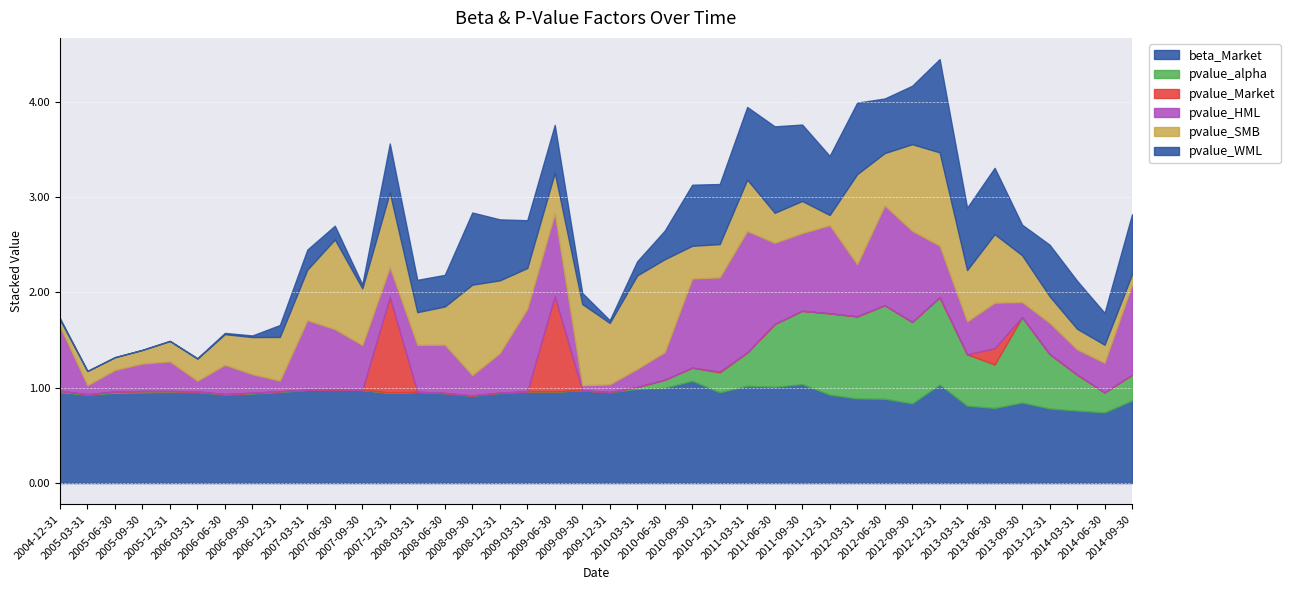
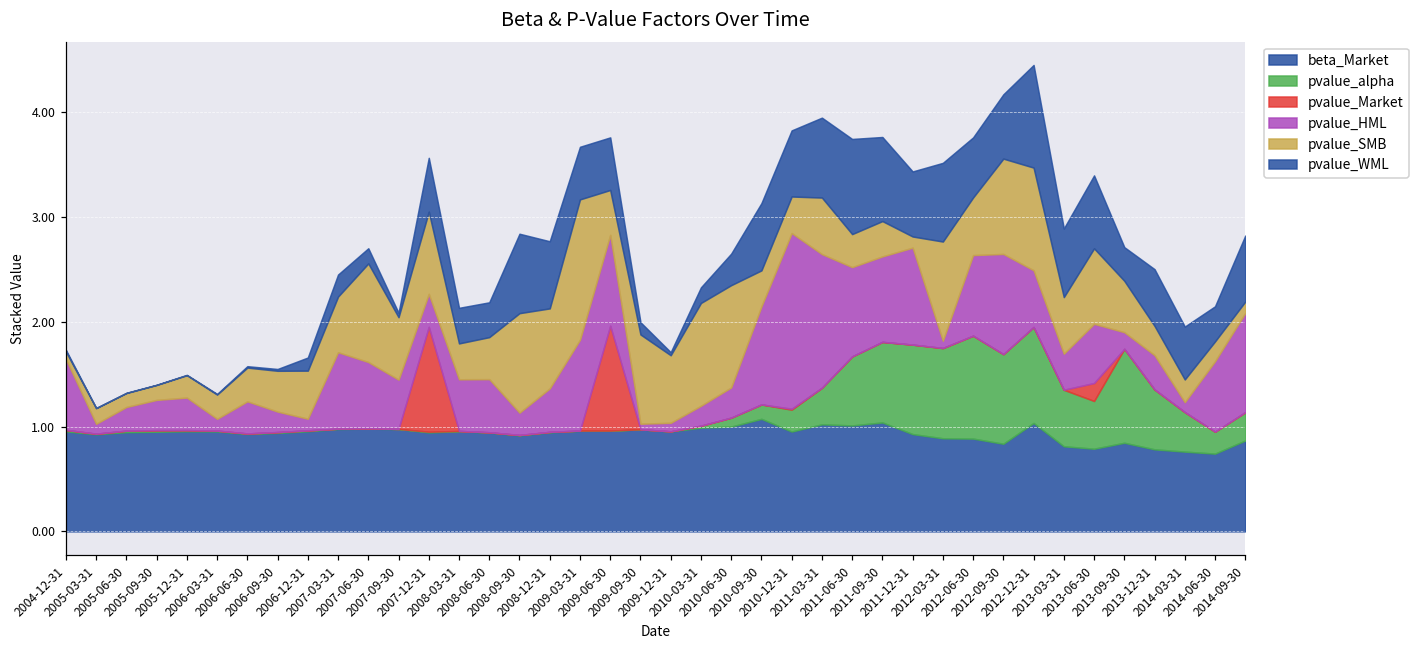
  {
    "pvalue_alpha": {
      "2013-06-30": 0.5
    },
    "pvalue_Market": {
      "2007-12-31": 1.0,
      "2009-06-30": 1.0,
      "2013-06-30": 0.2
    },
    "pvalue_HML": {
      "2004-12-31": 0.7,
      "2005-03-31": 0.1,
      "2005-06-30": 0.2,
      "2005-09-30": 0.3,
      "2005-12-31": 0.3,
      "2006-03-31": 0.1,
      "2006-06-30": 0.3,
      "2006-09-30": 0.2,
      "2006-12-31": 0.1,
      "2007-03-31": 0.7,
      "2007-06-30": 0.6,
      "2007-09-30": 0.5,
      "2007-12-31": 0.3,
      "2008-03-31": 0.5,
      "2008-06-30": 0.5,
      "2008-09-30": 0.2,
      "2008-12-31": 0.4,
      "2009-03-31": 0.9,
      "2009-06-30": 0.9,
      "2009-09-30": 0.1,
      "2009-12-31": 0.1,
      "2010-03-31": 0.2,
      "2010-06-30": 0.3,
      "2010-09-30": 0.9,
-     "2010-12-31": 1.0,
+     "2010-12-31": 1.7,
      "2011-03-31": 1.3,
      "2011-06-30": 0.9,
      "2011-09-30": 0.8,
      "2011-12-31": 0.9,
-     "2012-03-31": 0.5,
-     "2012-06-30": 1.0,
+     "2012-03-31": 0.1,
+     "2012-06-30": 0.8,
      "2012-09-30": 1.0,
      "2012-12-31": 0.5,
      "2013-03-31": 0.3,
-     "2013-06-30": 0.5,
+     "2013-06-30": 0.6,
      "2013-09-30": 0.2,
      "2013-12-31": 0.3,
-     "2014-03-31": 0.3,
-     "2014-06-30": 0.3,
+     "2014-03-31": 0.1,
+     "2014-06-30": 0.7,
      "2014-09-30": 0.9
    },
    "pvalue_SMB": {
      "2006-12-31": 0.5,
      "2007-03-31": 0.5,
      "2007-06-30": 0.9,
      "2007-09-30": 0.6,
      "2007-12-31": 0.8,
      "2008-03-31": 0.3,
      "2008-06-30": 0.4,
      "2008-09-30": 0.9,
      "2008-12-31": 0.8,
-     "2009-03-31": 0.4,
+     "2009-03-31": 1.3,
      "2009-06-30": 0.4,
      "2009-09-30": 0.9,
      "2009-12-31": 0.6,
      "2010-03-31": 1.0,
      "2010-06-30": 1.0,
      "2010-09-30": 0.3,
      "2010-12-31": 0.3,
      "2011-03-31": 0.5,
      "2011-06-30": 0.3,
      "2011-09-30": 0.3,
      "2011-12-31": 0.1,
      "2012-03-31": 0.9,
      "2012-06-30": 0.5,
      "2012-09-30": 0.9,
      "2012-12-31": 1.0,
      "2013-03-31": 0.5,
      "2013-06-30": 0.7,
      "2013-09-30": 0.5,
      "2013-12-31": 0.3,
      "2014-03-31": 0.2,
      "2014-06-30": 0.2,
      "2014-09-30": 0.1
    }
  }
